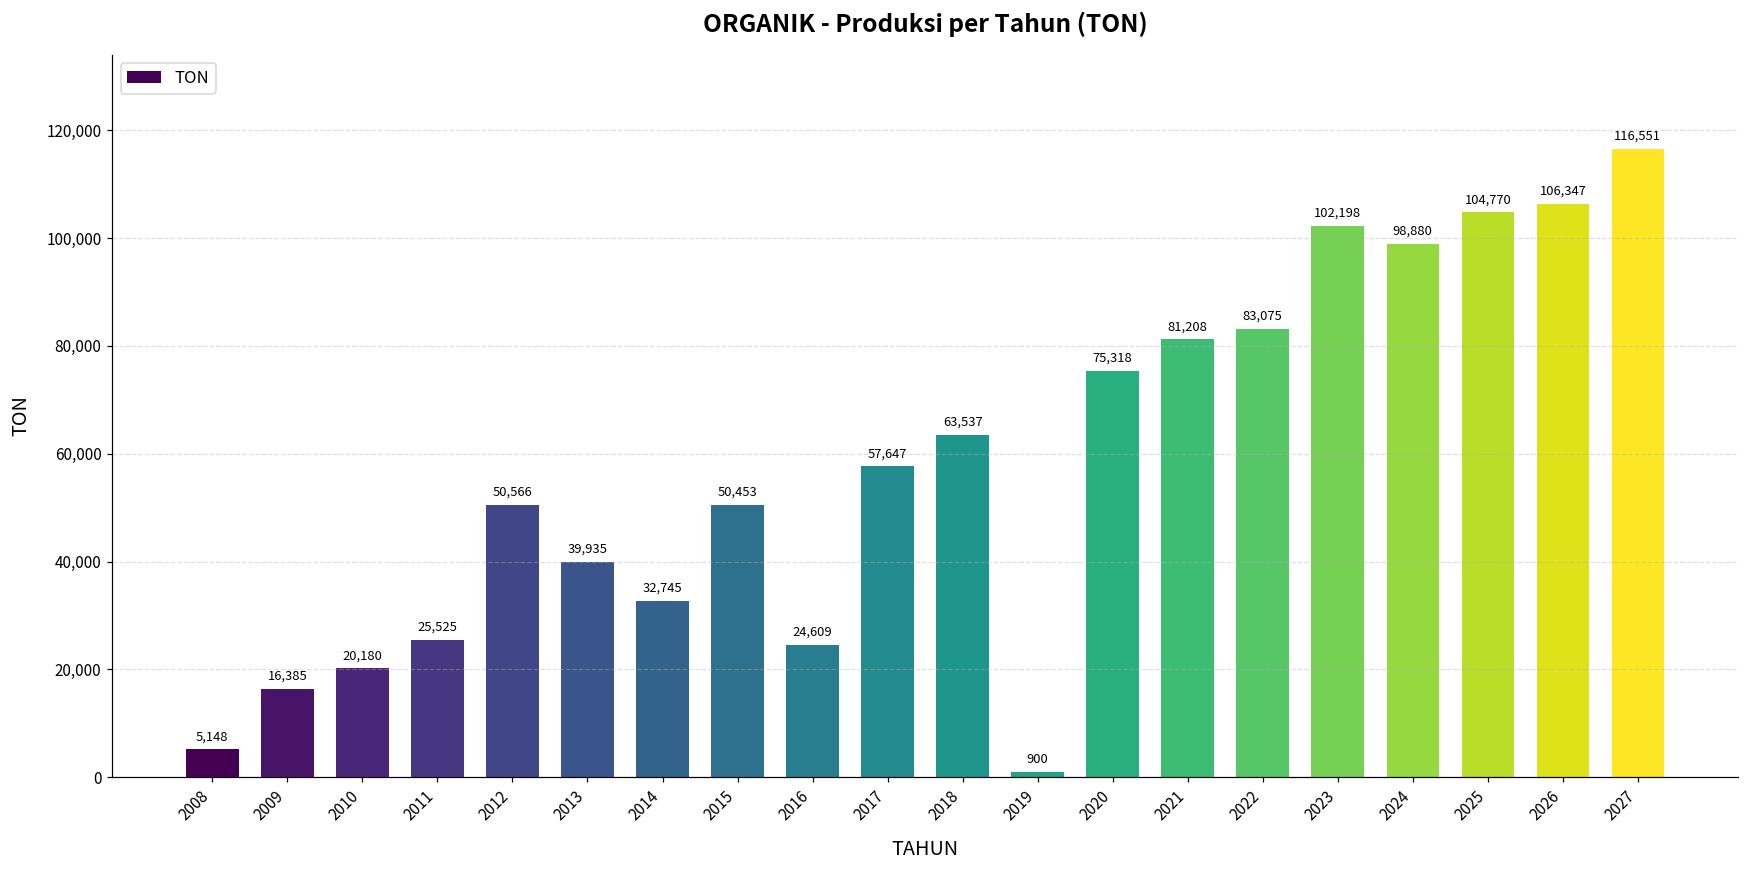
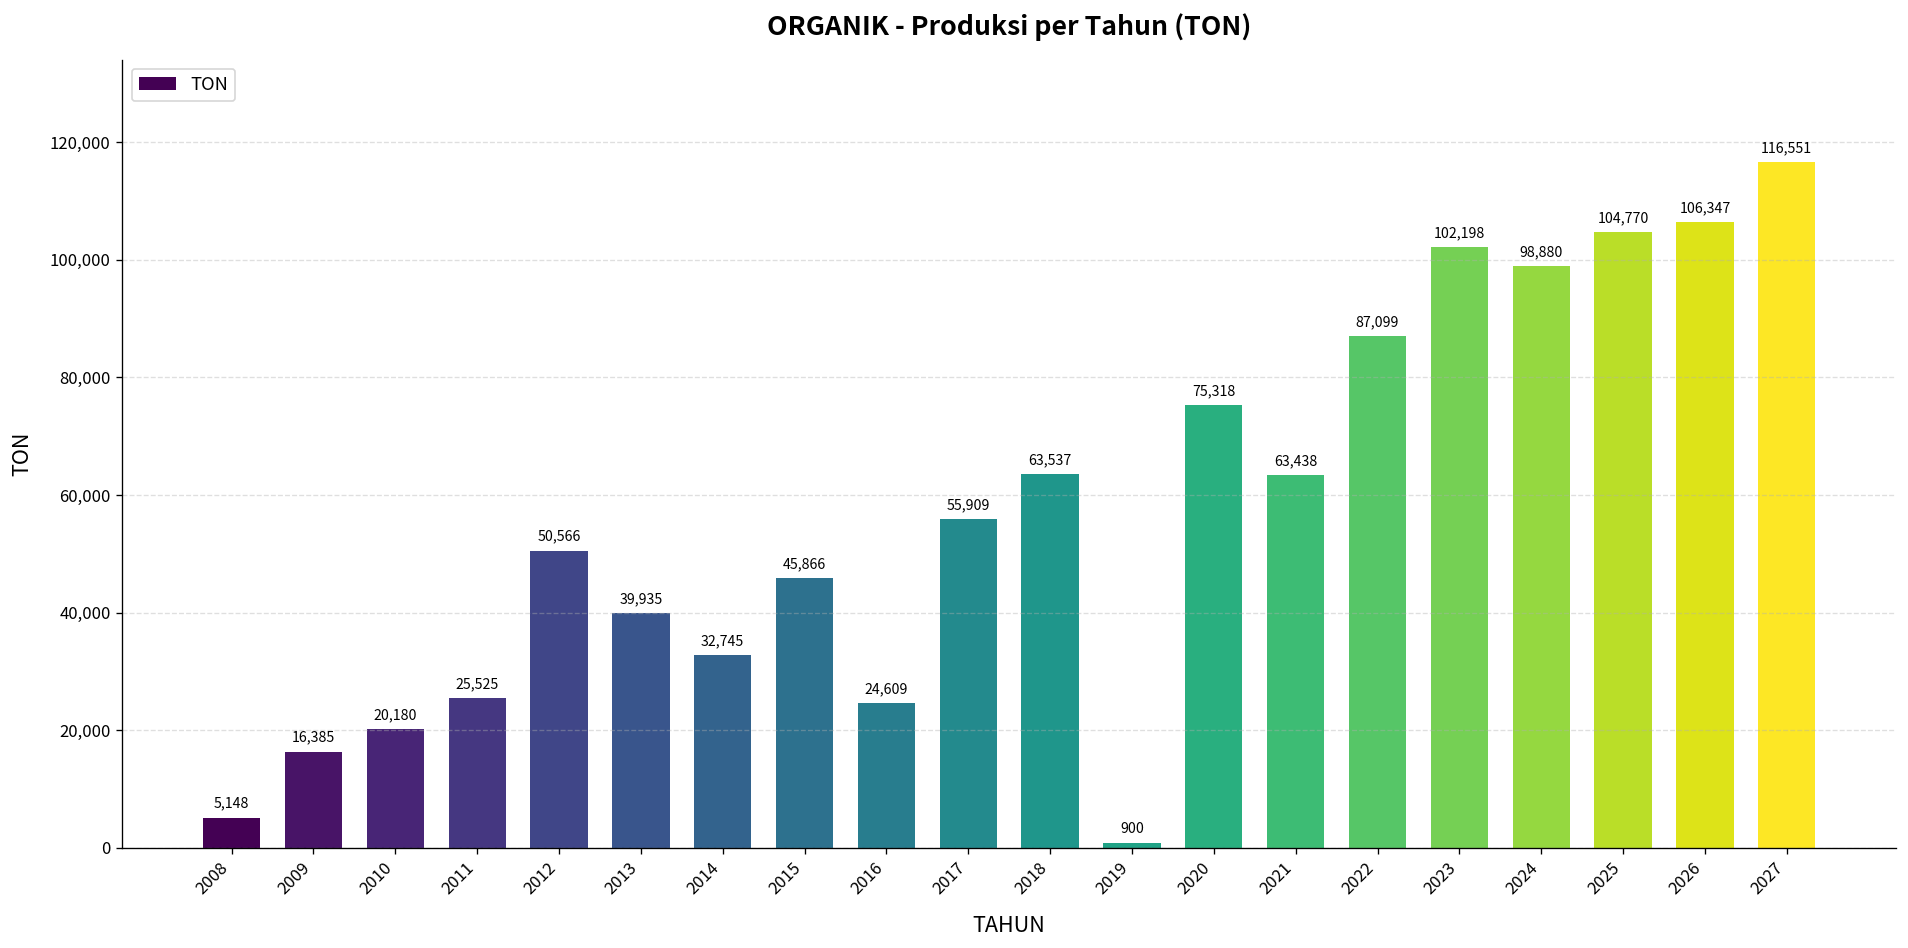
  {
    "2008": "5,148",
    "2009": "16,385",
    "2010": "20,180",
    "2011": "25,525",
    "2012": "50,566",
    "2013": "39,935",
    "2014": "32,745",
-   "2015": "50,453",
+   "2015": "45,866",
    "2016": "24,609",
-   "2017": "57,647",
+   "2017": "55,909",
    "2018": "63,537",
    "2019": "900",
    "2020": "75,318",
-   "2021": "81,208",
-   "2022": "83,075",
+   "2021": "63,438",
+   "2022": "87,099",
    "2023": "102,198",
    "2024": "98,880",
    "2025": "104,770",
    "2026": "106,347",
    "2027": "116,551"
  }
